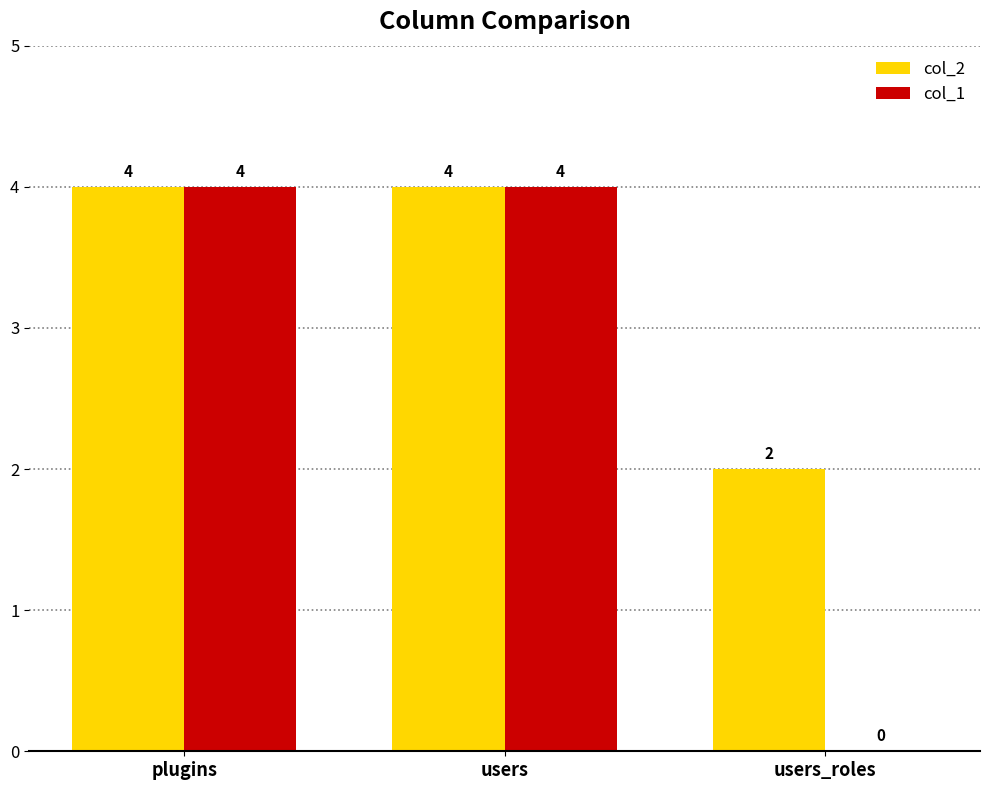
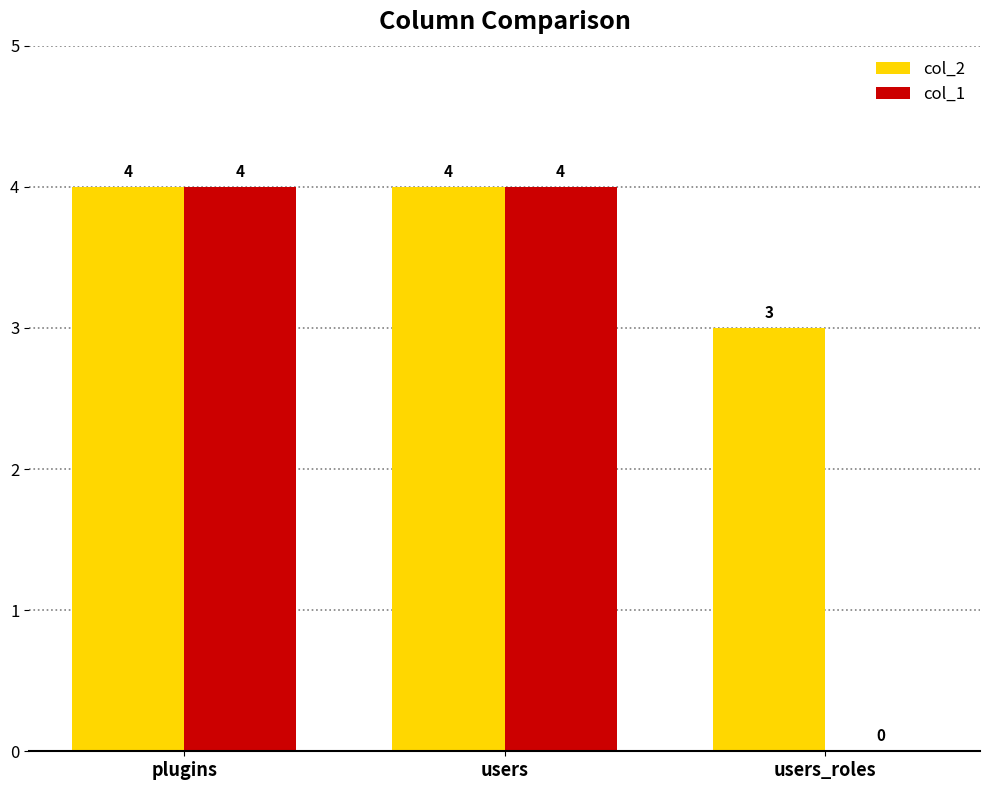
  {
    "col_2": {
      "plugins": 4,
      "users": 4,
-     "users_roles": 2
+     "users_roles": 3
    },
    "col_1": {
      "plugins": 4,
      "users": 4,
      "users_roles": 0
    }
  }
